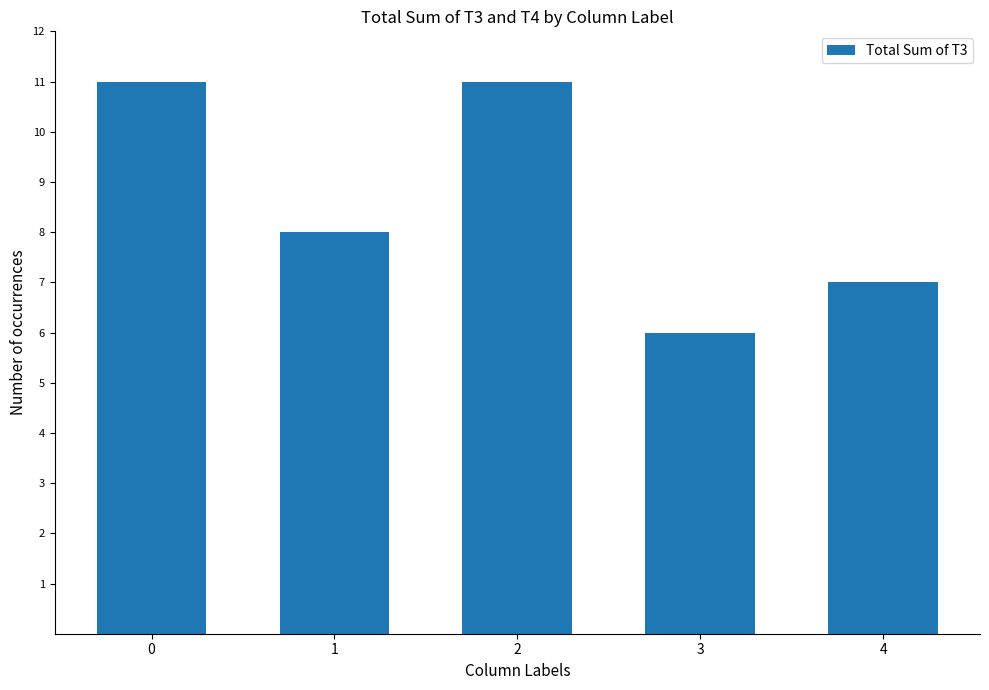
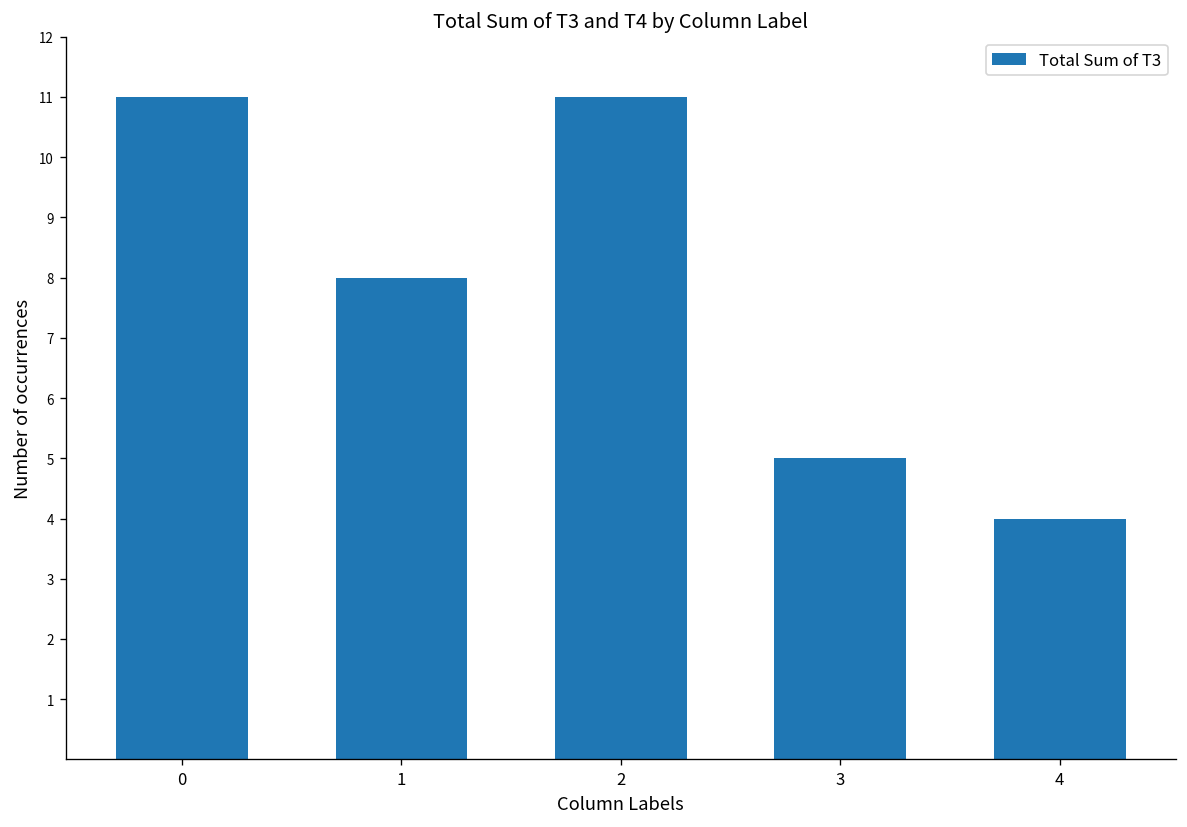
  {
    "0": 11,
    "1": 8,
    "2": 11,
-   "3": 6,
-   "4": 7
+   "3": 5,
+   "4": 4
  }
